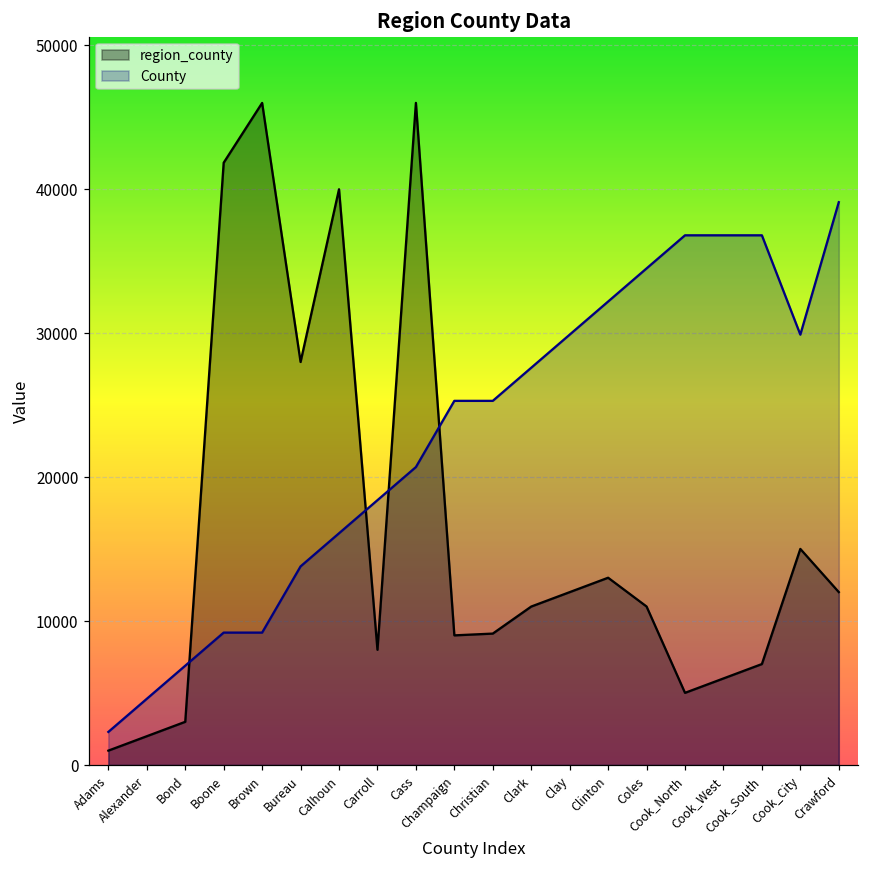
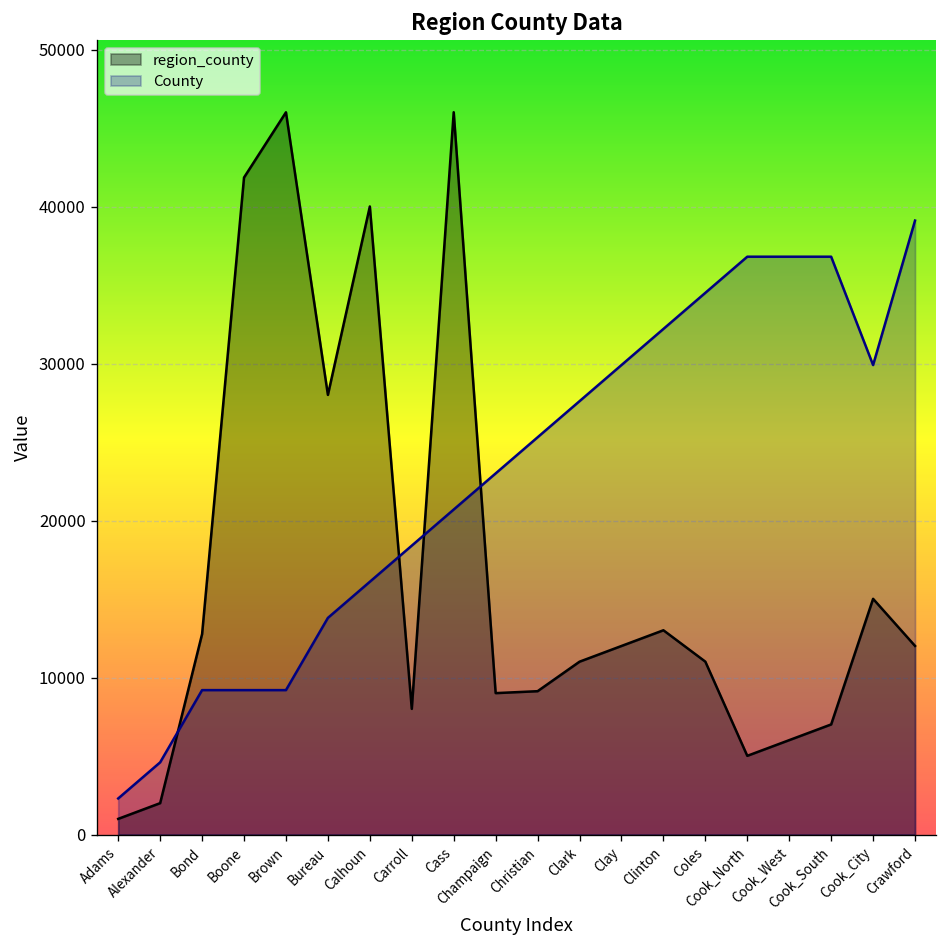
  {
    "region_county": {
      "Adams": 1000,
      "Alexander": 2000,
-     "Bond": 3000,
+     "Bond": 12800,
      "Boone": 41900,
      "Brown": 46000,
      "Bureau": 28000,
      "Calhoun": 40000,
      "Carroll": 8000,
      "Cass": 46000,
      "Champaign": 9000,
      "Christian": 9100,
      "Clark": 11000,
      "Clay": 12000,
      "Clinton": 13000,
      "Coles": 11000,
      "Cook_North": 5000,
      "Cook_West": 6000,
      "Cook_South": 7000,
      "Cook_City": 15000,
      "Crawford": 12000
    },
    "County": {
      "Adams": 2300,
      "Alexander": 4600,
-     "Bond": 6900,
+     "Bond": 9200,
      "Boone": 9200,
      "Brown": 9200,
      "Bureau": 13800,
      "Calhoun": 16100,
      "Carroll": 18400,
      "Cass": 20700,
-     "Champaign": 25300,
+     "Champaign": 23000,
      "Christian": 25300,
      "Clark": 27600,
      "Clay": 29900,
      "Clinton": 32200,
      "Coles": 34500,
      "Cook_North": 36800,
      "Cook_West": 36800,
      "Cook_South": 36800,
      "Cook_City": 29900,
      "Crawford": 39100
    }
  }
